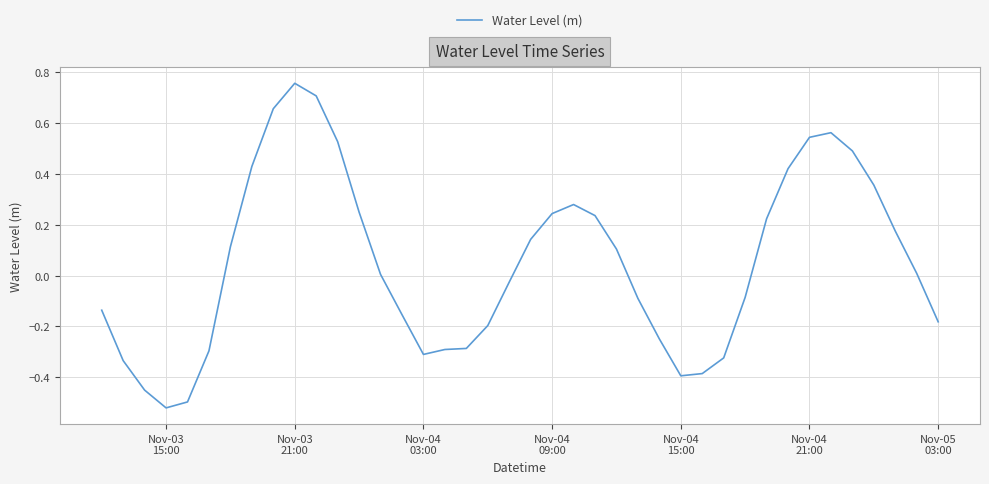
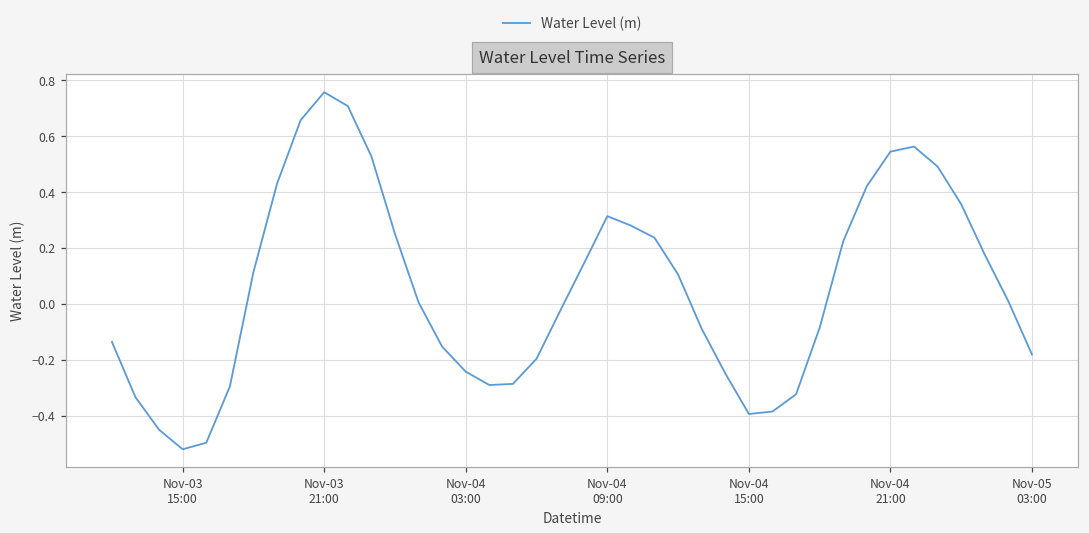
  {
    "Nov-03 15:00": -0.52,
    "Nov-03 21:00": 0.76,
-   "Nov-04 03:00": -0.31,
-   "Nov-04 09:00": 0.24,
+   "Nov-04 03:00": -0.24,
+   "Nov-04 09:00": 0.31,
    "Nov-04 15:00": -0.39,
    "Nov-04 21:00": 0.54,
    "Nov-05 03:00": -0.18
  }
